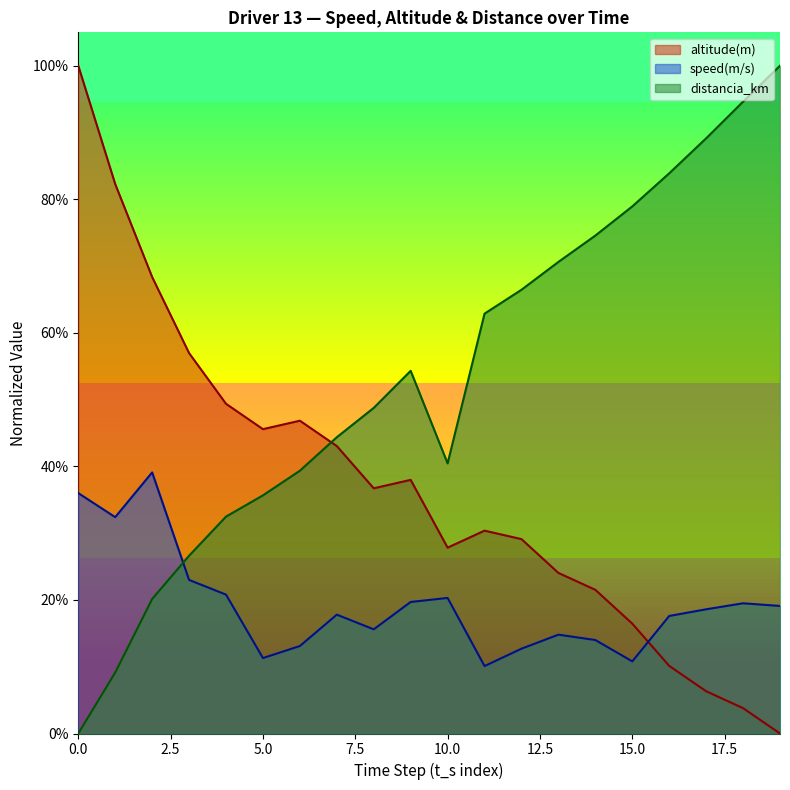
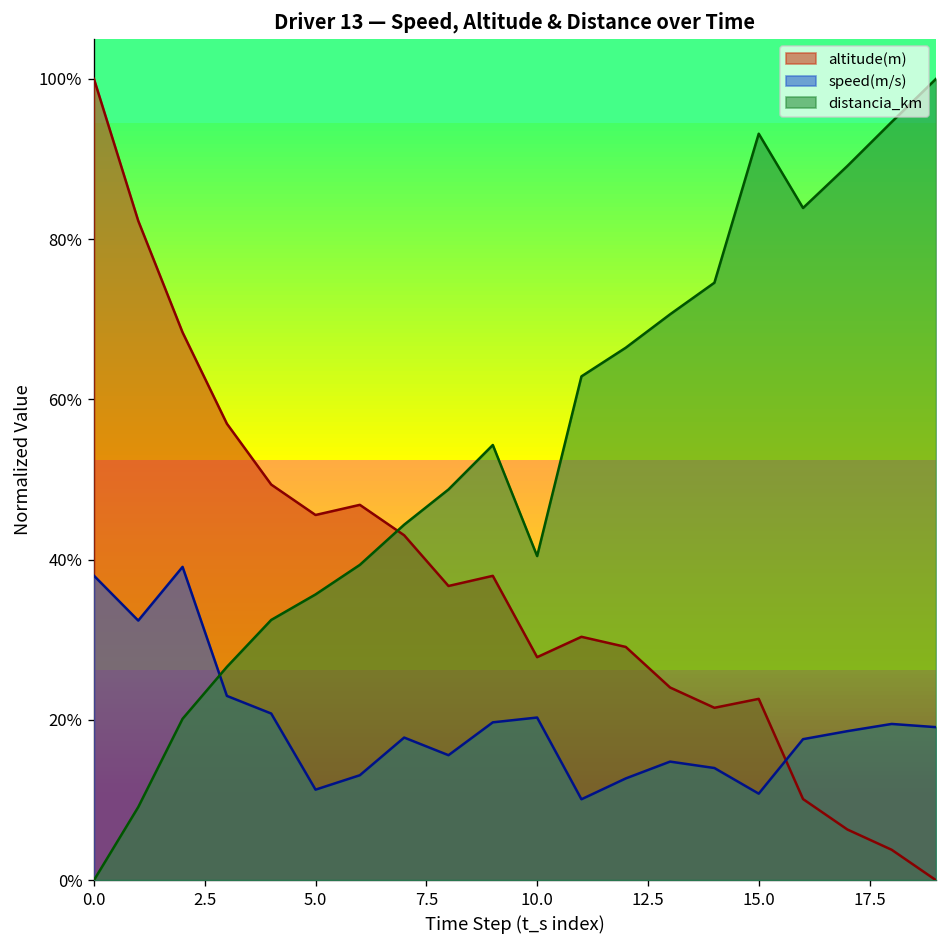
  {
    "altitude(m)": {
      "0.0": "100%",
      "5.0": "46%",
      "10.0": "28%",
-     "15.0": "16%"
+     "15.0": "23%"
    },
    "speed(m/s)": {
-     "0.0": "36%",
+     "0.0": "38%",
      "5.0": "11%",
      "10.0": "20%",
      "15.0": "11%"
    },
    "distancia_km": {
      "0.0": "0%",
      "5.0": "36%",
      "10.0": "40%",
-     "15.0": "79%"
+     "15.0": "93%"
    }
  }
